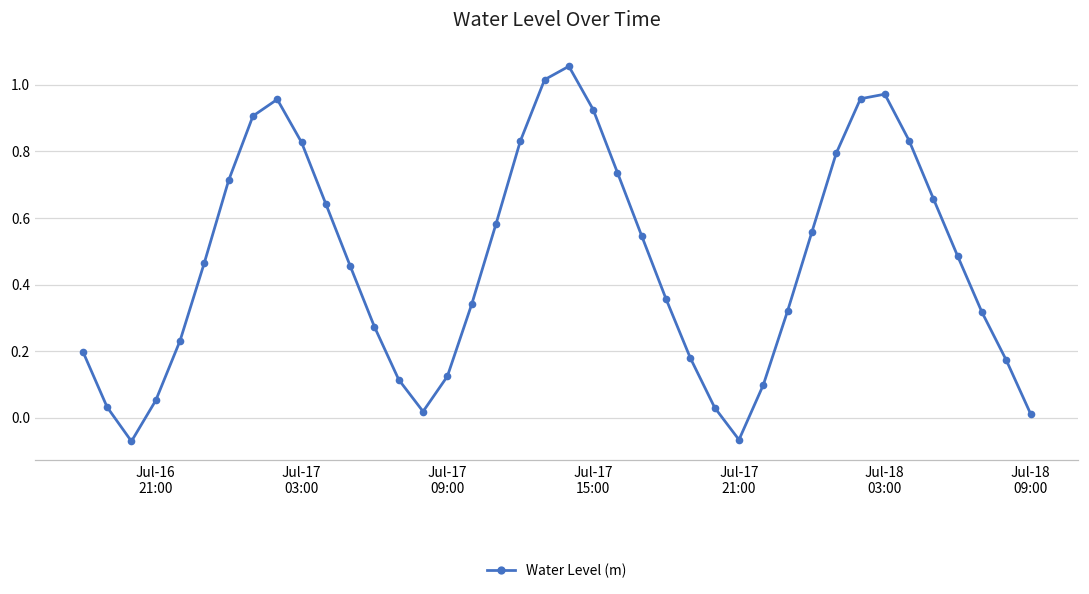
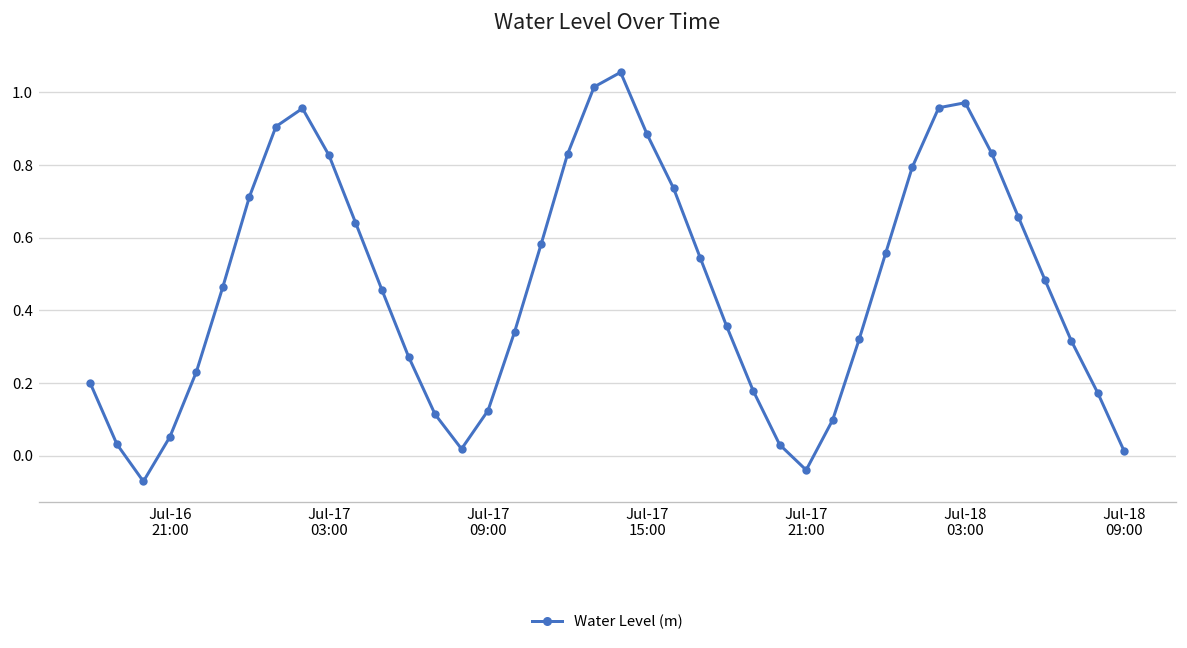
  {
    "Jul-16 21:00": 0.05,
    "Jul-17 03:00": 0.83,
    "Jul-17 09:00": 0.12,
-   "Jul-17 15:00": 0.93,
-   "Jul-17 21:00": -0.07,
+   "Jul-17 15:00": 0.88,
+   "Jul-17 21:00": -0.04,
    "Jul-18 03:00": 0.97,
    "Jul-18 09:00": 0.01
  }
